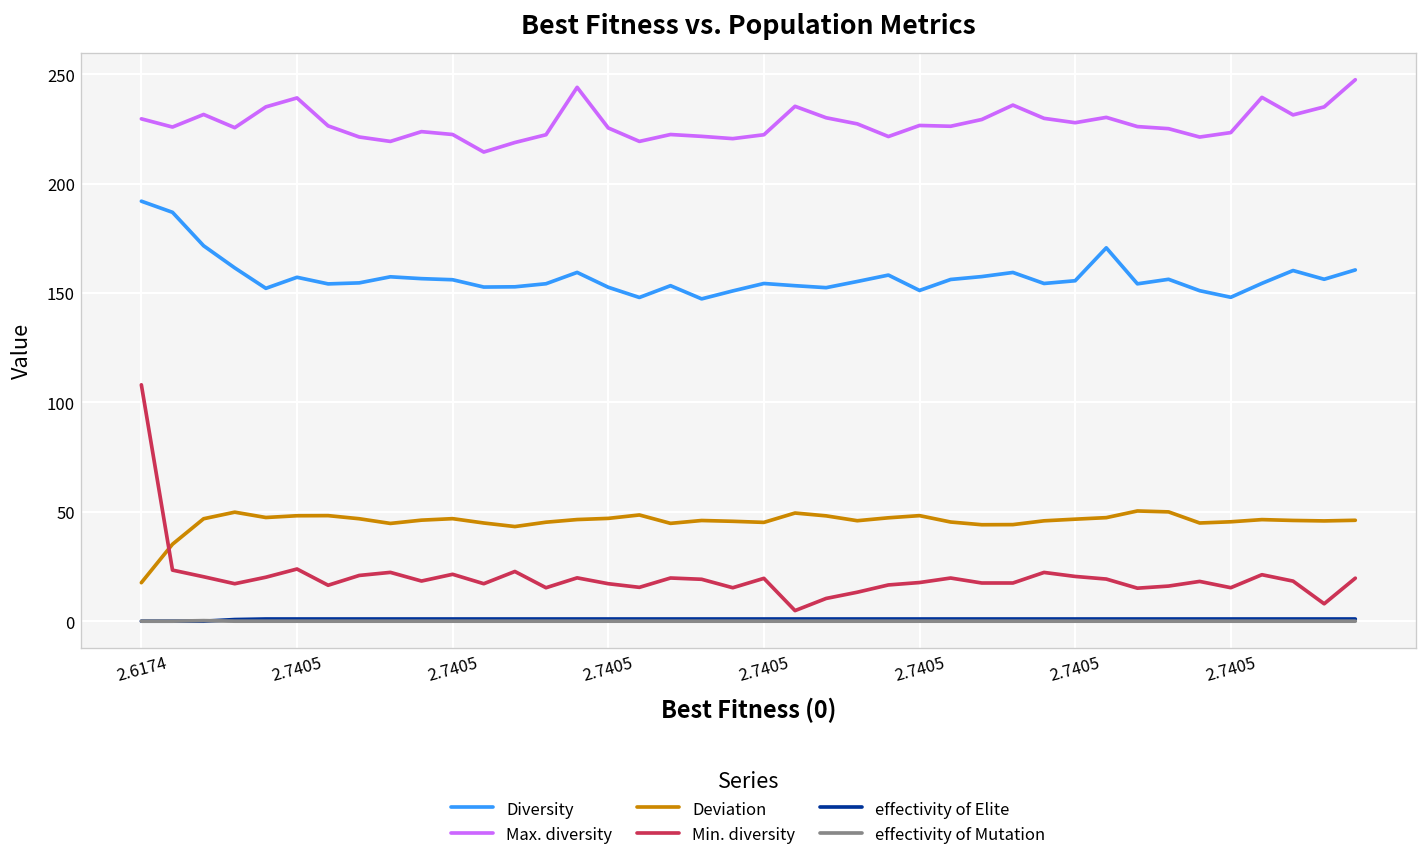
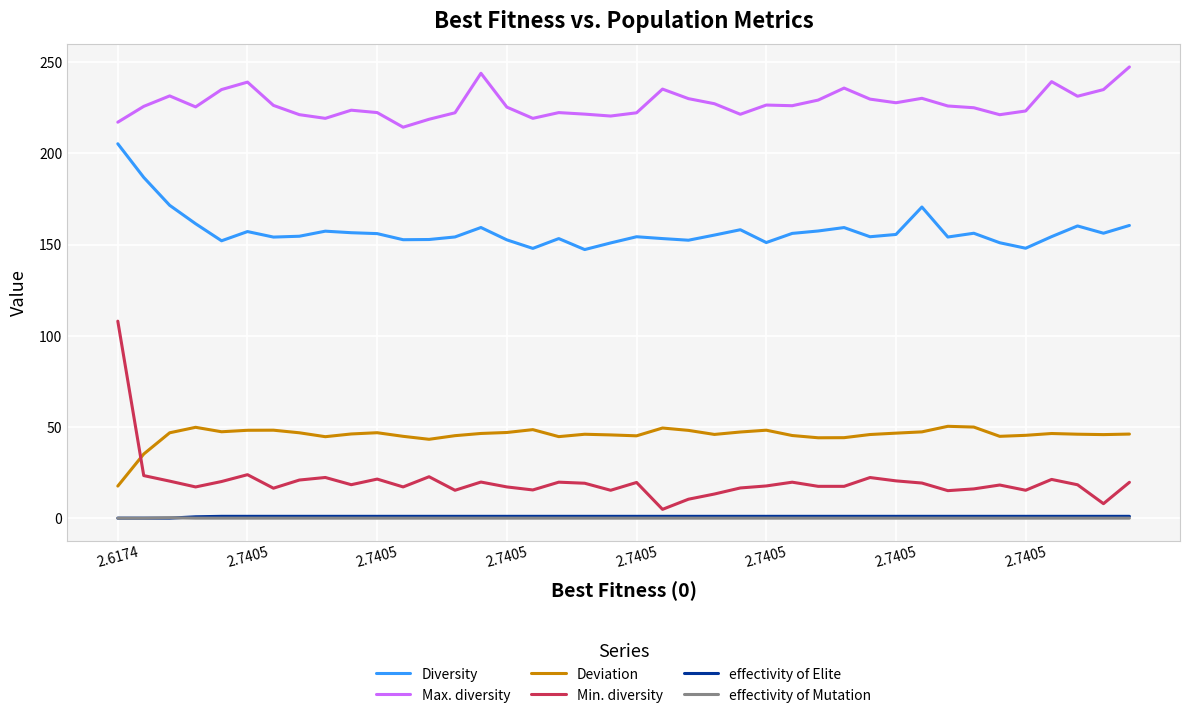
  {
    "Diversity": {
-     "2.6174": 192
+     "2.6174": 205
    },
    "Max. diversity": {
-     "2.6174": 230
+     "2.6174": 217
    },
    "Deviation": {
      "2.6174": 18
    },
    "Min. diversity": {
      "2.6174": 108
    }
  }
